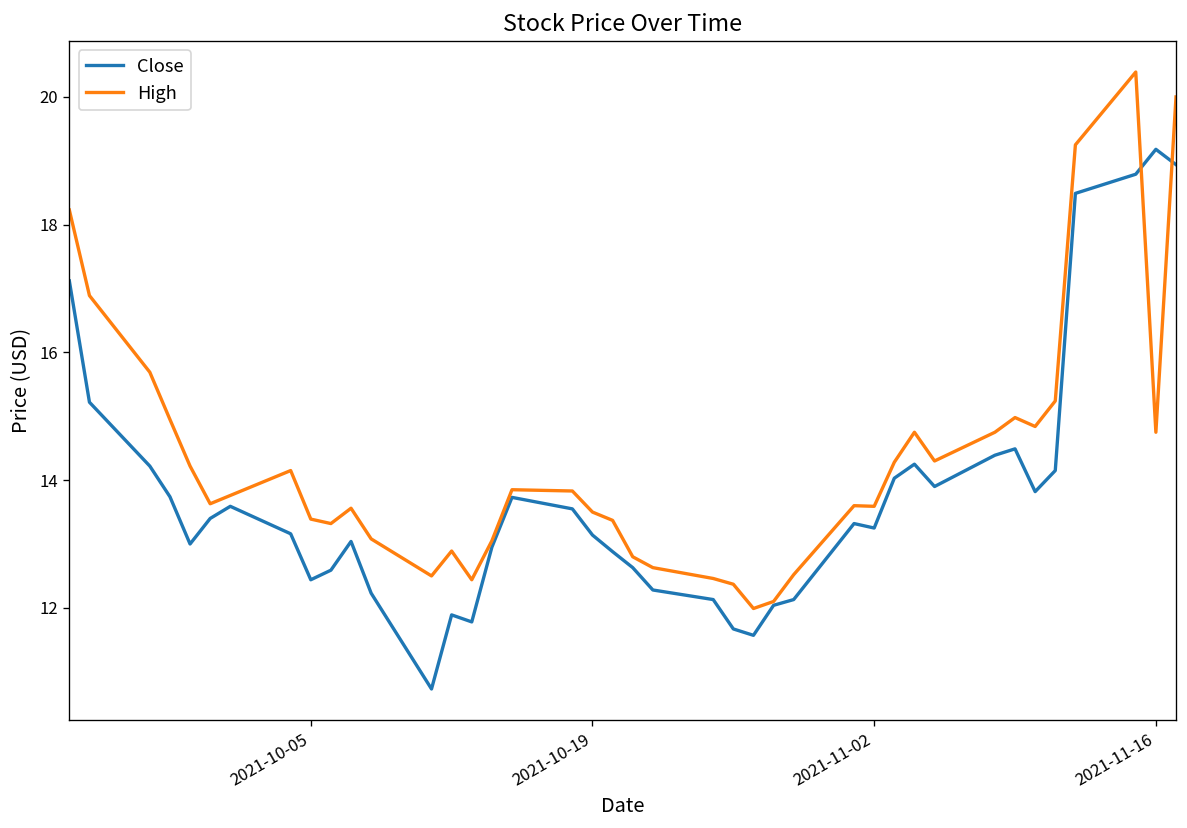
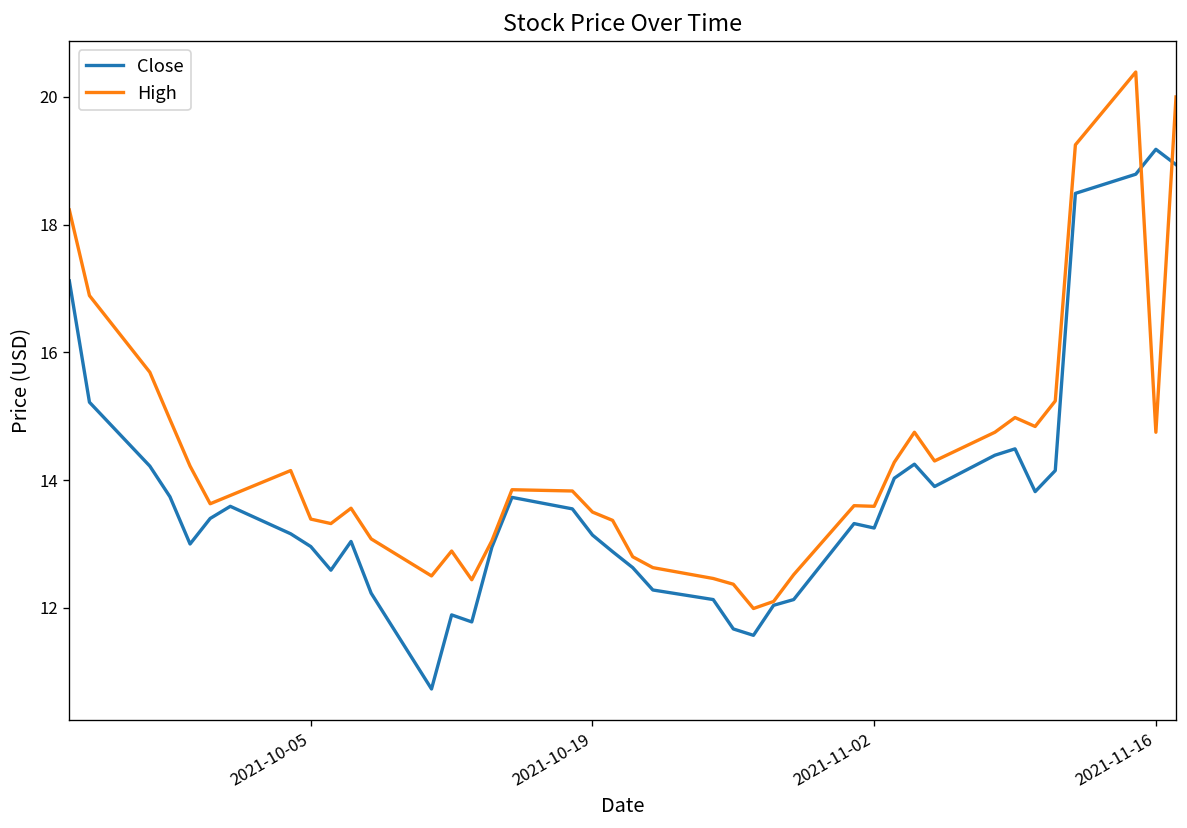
  {
    "Close": {
-     "2021-10-05": 12.4,
+     "2021-10-05": 13.0,
      "2021-10-19": 13.1,
      "2021-11-02": 13.3,
      "2021-11-16": 19.2
    },
    "High": {
      "2021-10-05": 13.4,
      "2021-10-19": 13.5,
      "2021-11-02": 13.6,
      "2021-11-16": 14.8
    }
  }
